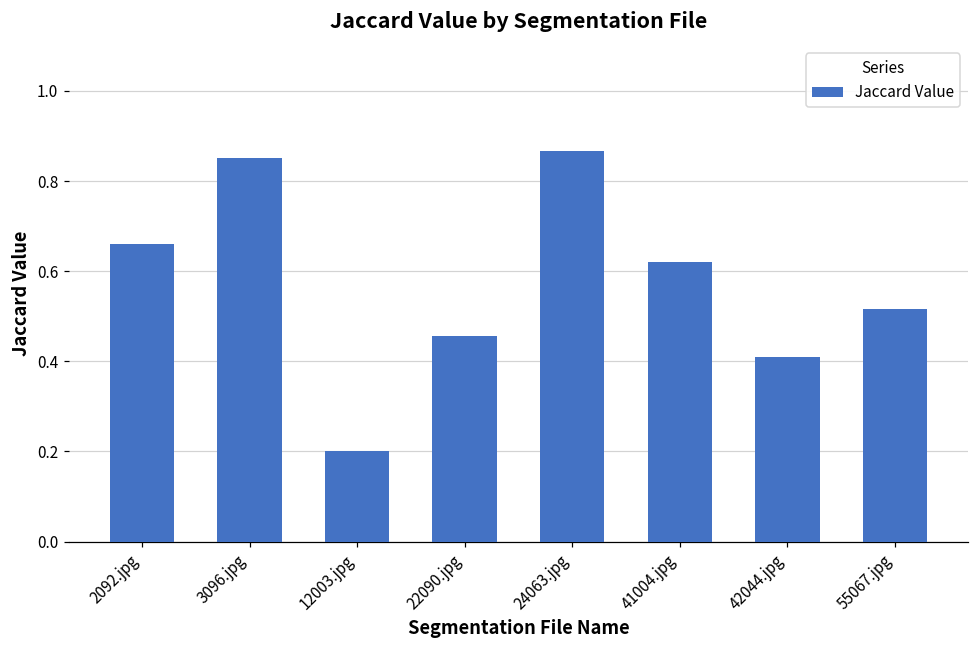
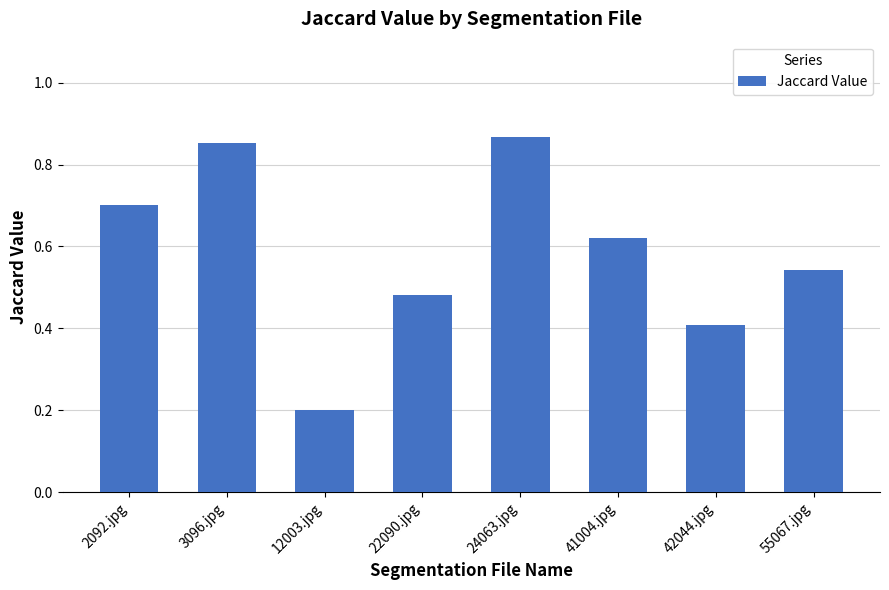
  {
-   "2092.jpg": 0.66,
+   "2092.jpg": 0.70,
    "3096.jpg": 0.85,
    "12003.jpg": 0.20,
-   "22090.jpg": 0.46,
+   "22090.jpg": 0.48,
    "24063.jpg": 0.87,
    "41004.jpg": 0.62,
    "42044.jpg": 0.41,
-   "55067.jpg": 0.52
+   "55067.jpg": 0.54
  }
